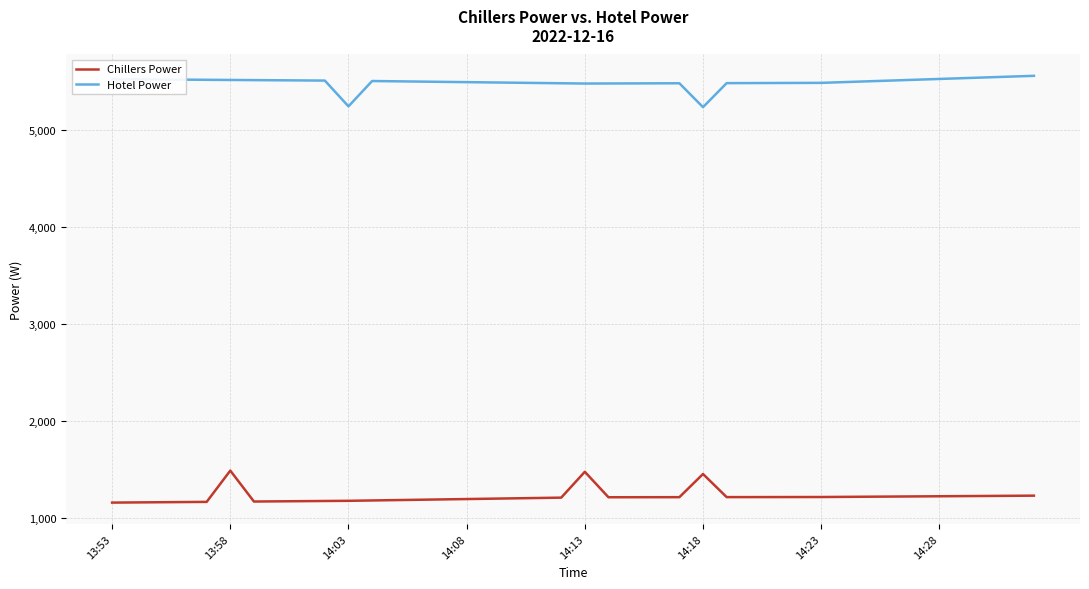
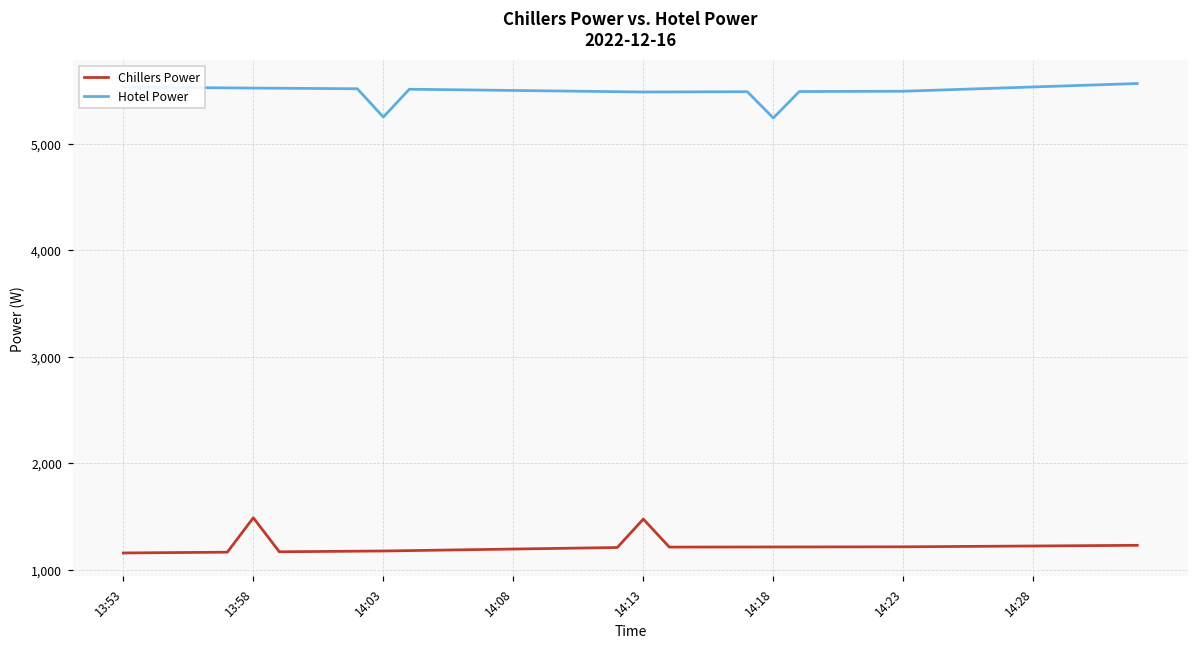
  {
    "Chillers Power": {
      "13:53": "1,200",
      "13:58": "1,500",
      "14:03": "1,200",
      "14:08": "1,200",
      "14:13": "1,500",
-     "14:18": "1,500",
+     "14:18": "1,200",
      "14:23": "1,200",
      "14:28": "1,200"
    },
    "Hotel Power": {
      "13:58": "5,500",
      "14:03": "5,200",
      "14:08": "5,500",
      "14:13": "5,500",
      "14:18": "5,200",
      "14:23": "5,500",
      "14:28": "5,500"
    }
  }
